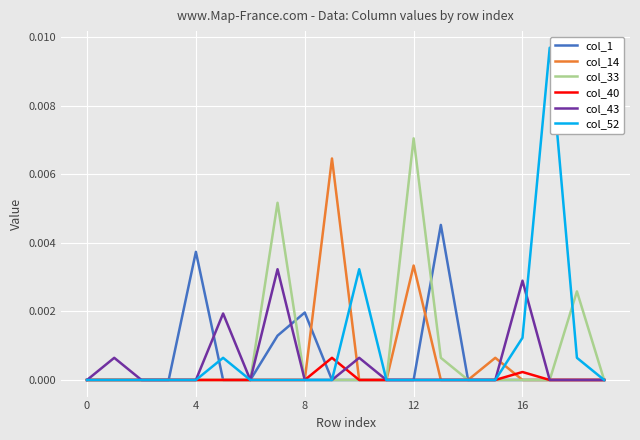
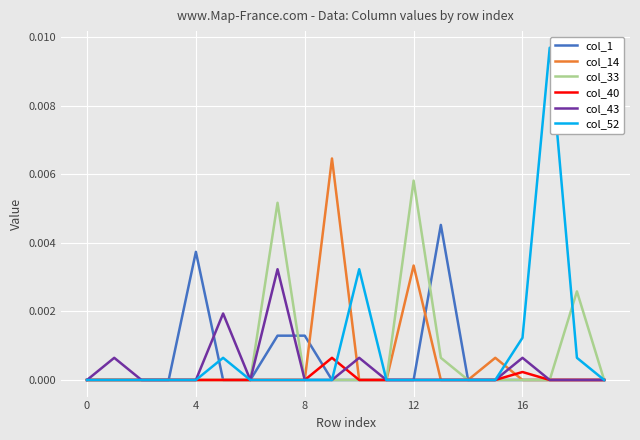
  {
    "col_1": {
      "4": 0.0037,
-     "8": 0.0020
+     "8": 0.0013
    },
    "col_14": {
      "12": 0.0033
    },
    "col_33": {
-     "12": 0.0071
+     "12": 0.0058
    },
    "col_40": {
      "16": 0.0002
    },
    "col_43": {
-     "16": 0.0029
+     "16": 0.0006
    },
    "col_52": {
      "16": 0.0012
    }
  }
